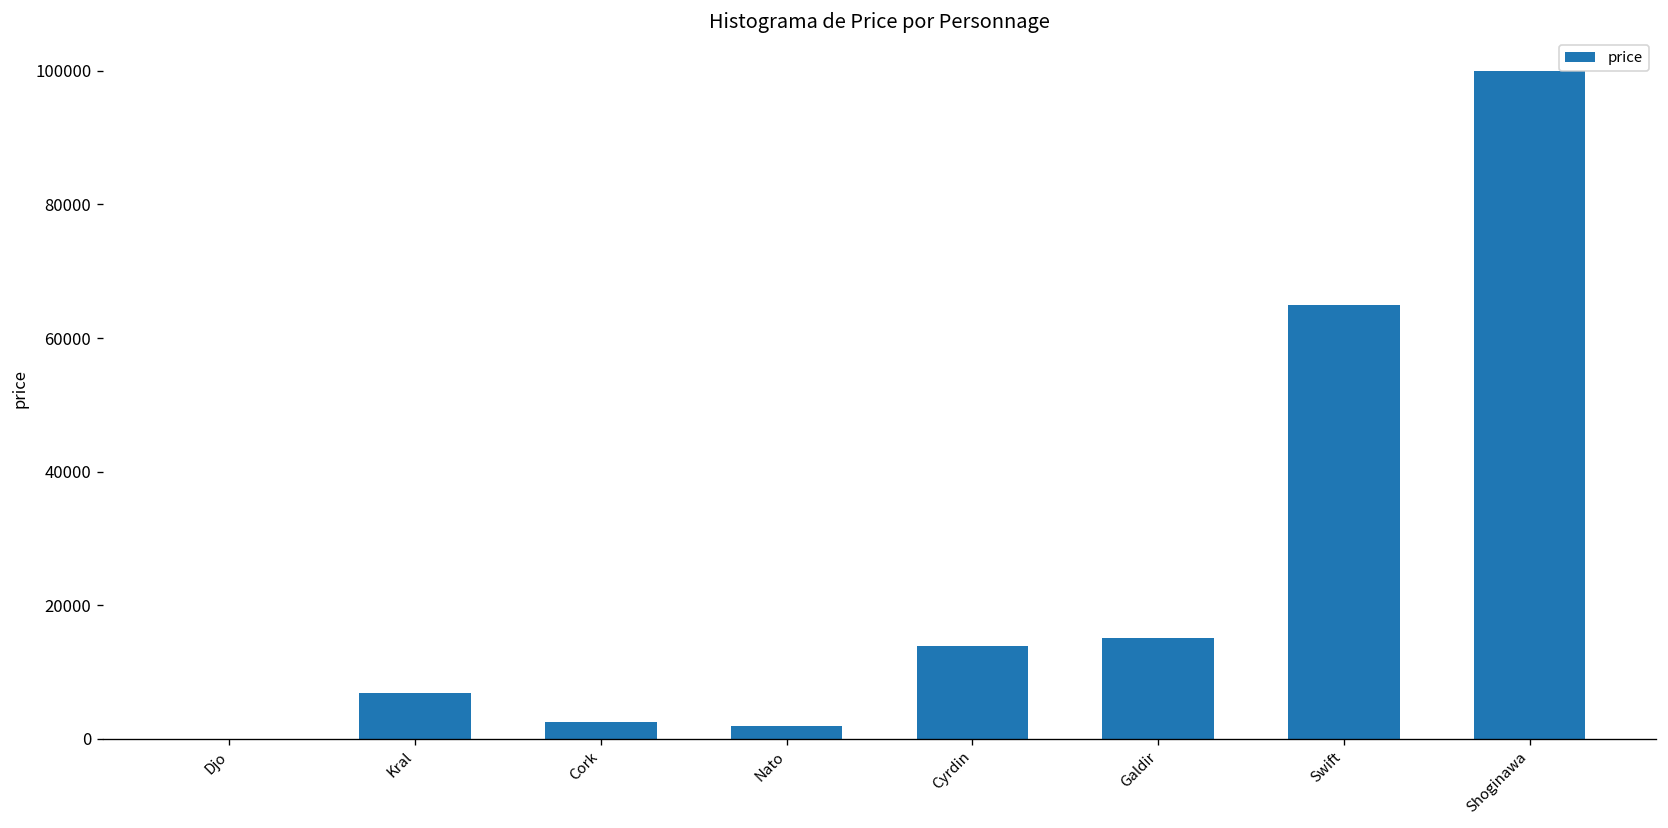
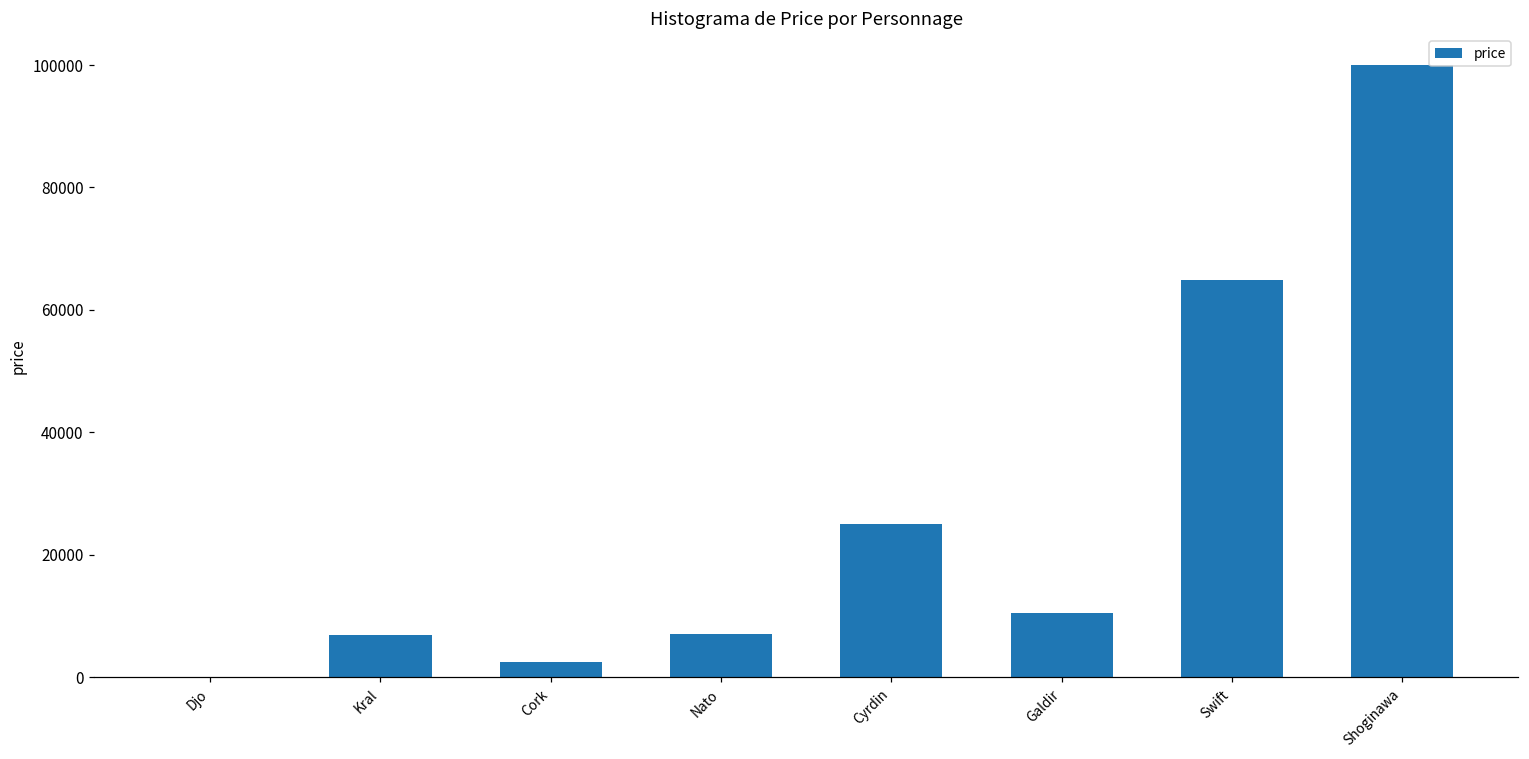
  {
    "Djo": 0,
    "Kral": 7000,
    "Cork": 3000,
-   "Nato": 2000,
-   "Cyrdin": 14000,
-   "Galdir": 15000,
+   "Nato": 7000,
+   "Cyrdin": 25000,
+   "Galdir": 11000,
    "Swift": 65000,
    "Shoginawa": 100000
  }
